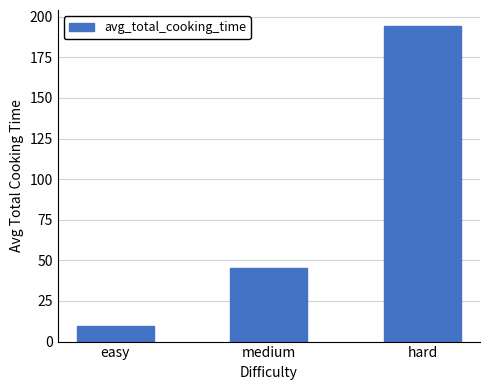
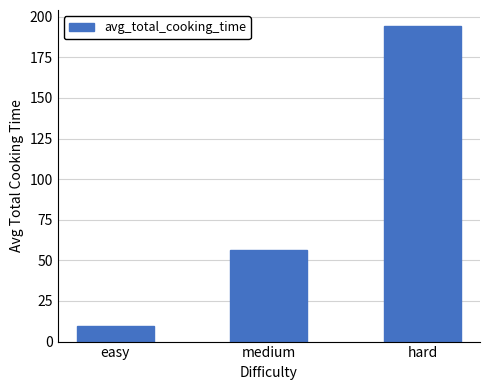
  {
    "easy": 10,
-   "medium": 45,
+   "medium": 56,
    "hard": 194
  }
